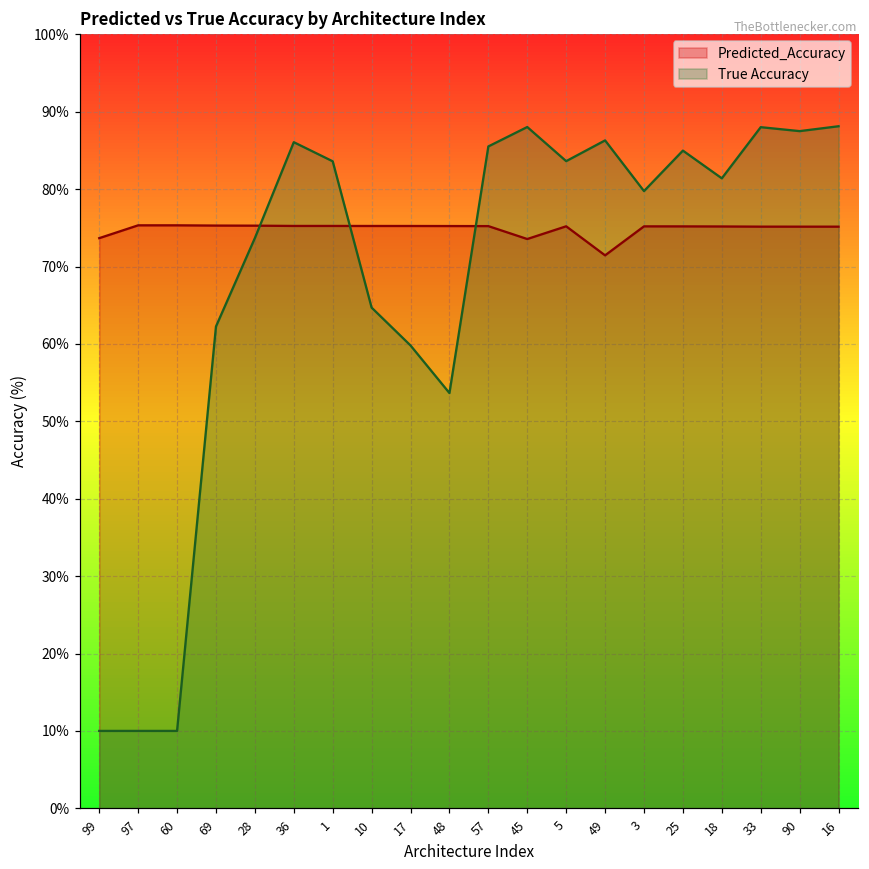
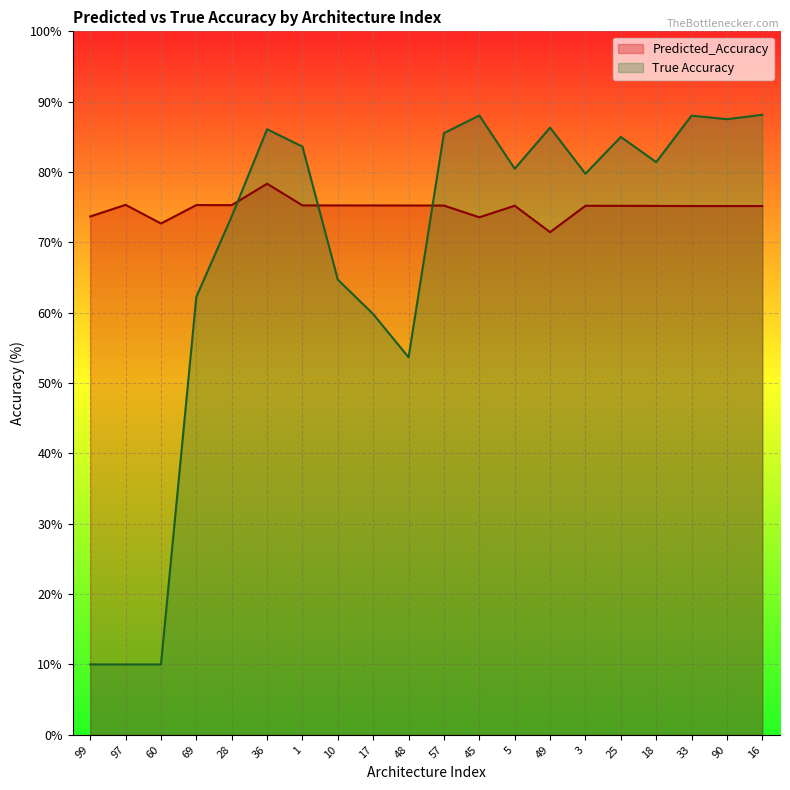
  {
    "Predicted_Accuracy": {
      "99": "74%",
      "97": "75%",
-     "60": "75%",
+     "60": "73%",
      "69": "75%",
      "28": "75%",
-     "36": "75%",
+     "36": "78%",
      "1": "75%",
      "10": "75%",
      "17": "75%",
      "48": "75%",
      "57": "75%",
      "45": "74%",
      "5": "75%",
      "49": "71%",
      "3": "75%",
      "25": "75%",
      "18": "75%",
      "33": "75%",
      "90": "75%",
      "16": "75%"
    },
    "True Accuracy": {
      "99": "10%",
      "97": "10%",
      "60": "10%",
      "69": "62%",
      "28": "74%",
      "36": "86%",
      "1": "84%",
      "10": "65%",
      "17": "60%",
      "48": "54%",
      "57": "86%",
      "45": "88%",
-     "5": "84%",
+     "5": "80%",
      "49": "86%",
      "3": "80%",
      "25": "85%",
      "18": "81%",
      "33": "88%",
      "90": "88%",
      "16": "88%"
    }
  }
